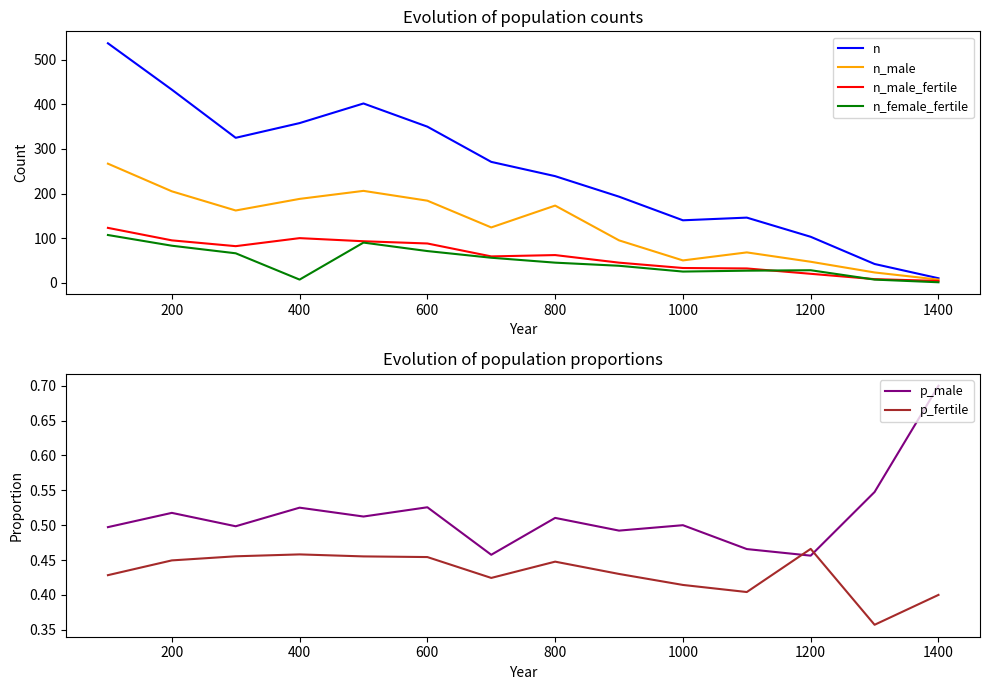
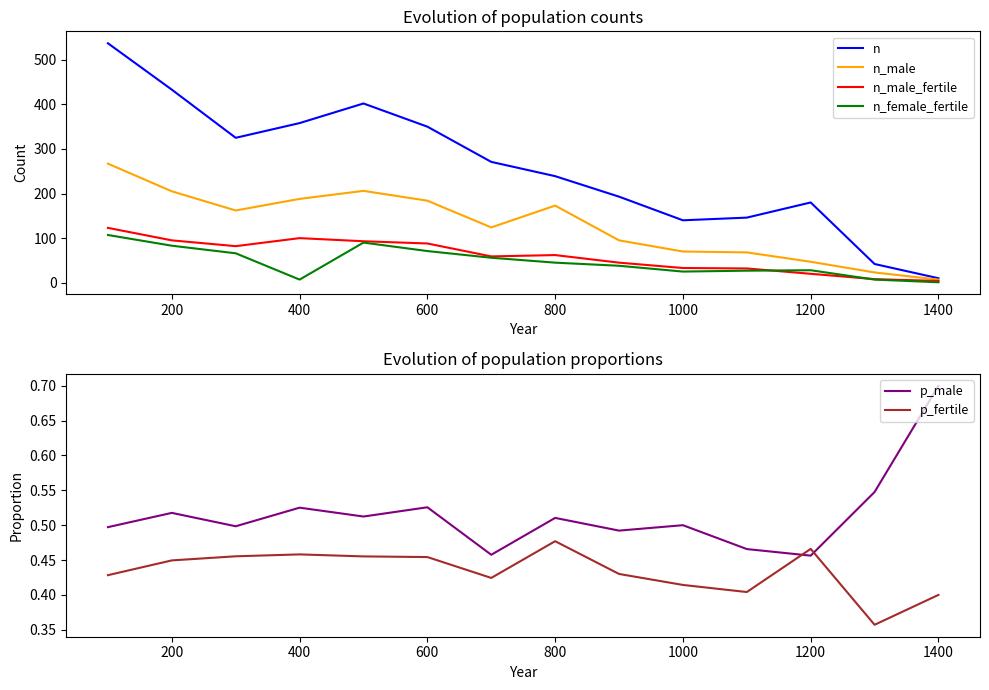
  {
    "Evolution of population counts": {
      "n": {
        "200": 430,
        "400": 360,
        "600": 350,
        "800": 240,
        "1000": 140,
-       "1200": 100
+       "1200": 180
      },
      "n_male": {
        "200": 210,
        "400": 190,
        "600": 180,
        "800": 170,
-       "1000": 50,
+       "1000": 70,
        "1200": 50
      },
      "n_male_fertile": {
        "200": 100,
        "400": 100,
        "600": 90,
        "800": 60,
        "1000": 30,
        "1200": 20
      },
      "n_female_fertile": {
        "200": 80,
        "400": 10,
        "600": 70,
        "800": 50,
        "1000": 30,
        "1200": 30
      }
    },
    "Evolution of population proportions": {
      "p_male": {
        "200": 0.52,
        "400": 0.53,
        "600": 0.53,
        "800": 0.51,
        "1000": 0.50,
        "1200": 0.46
      },
      "p_fertile": {
        "200": 0.45,
        "400": 0.46,
        "600": 0.45,
-       "800": 0.45,
+       "800": 0.48,
        "1000": 0.41,
        "1200": 0.47,
        "1400": 0.40
      }
    }
  }
